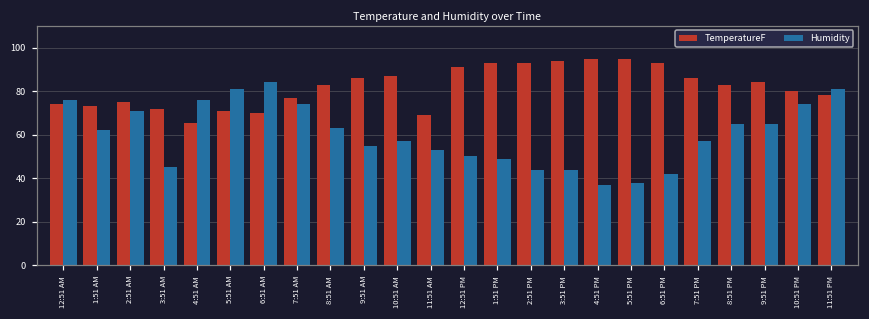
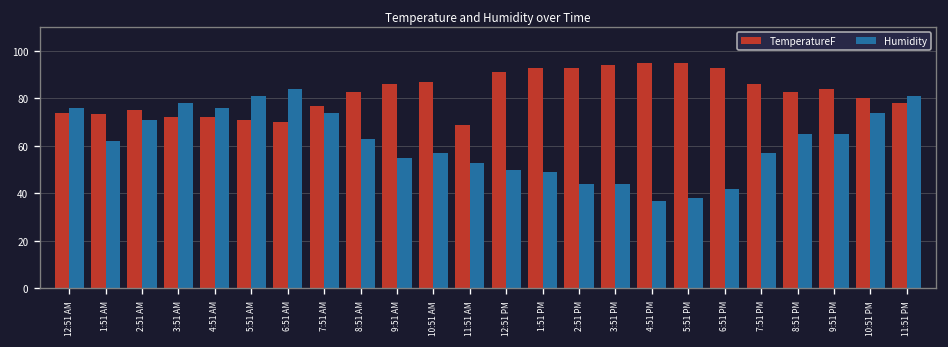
  {
    "TemperatureF": {
      "12:51 AM": 74,
      "1:51 AM": 73,
      "2:51 AM": 75,
      "3:51 AM": 72,
-     "4:51 AM": 65,
+     "4:51 AM": 72,
      "5:51 AM": 71,
      "6:51 AM": 70,
      "7:51 AM": 77,
      "8:51 AM": 83,
      "9:51 AM": 86,
      "10:51 AM": 87,
      "11:51 AM": 69,
      "12:51 PM": 91,
      "1:51 PM": 93,
      "2:51 PM": 93,
      "3:51 PM": 94,
      "4:51 PM": 95,
      "5:51 PM": 95,
      "6:51 PM": 93,
      "7:51 PM": 86,
      "8:51 PM": 83,
      "9:51 PM": 84,
      "10:51 PM": 80,
      "11:51 PM": 78
    },
    "Humidity": {
      "12:51 AM": 76,
      "1:51 AM": 62,
      "2:51 AM": 71,
-     "3:51 AM": 45,
+     "3:51 AM": 78,
      "4:51 AM": 76,
      "5:51 AM": 81,
      "6:51 AM": 84,
      "7:51 AM": 74,
      "8:51 AM": 63,
      "9:51 AM": 55,
      "10:51 AM": 57,
      "11:51 AM": 53,
      "12:51 PM": 50,
      "1:51 PM": 49,
      "2:51 PM": 44,
      "3:51 PM": 44,
      "4:51 PM": 37,
      "5:51 PM": 38,
      "6:51 PM": 42,
      "7:51 PM": 57,
      "8:51 PM": 65,
      "9:51 PM": 65,
      "10:51 PM": 74,
      "11:51 PM": 81
    }
  }
